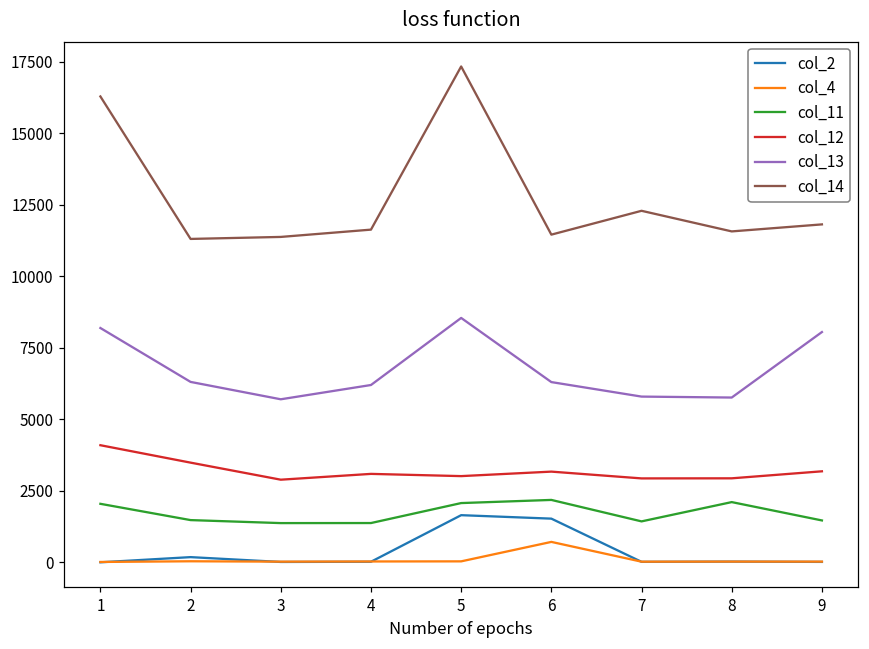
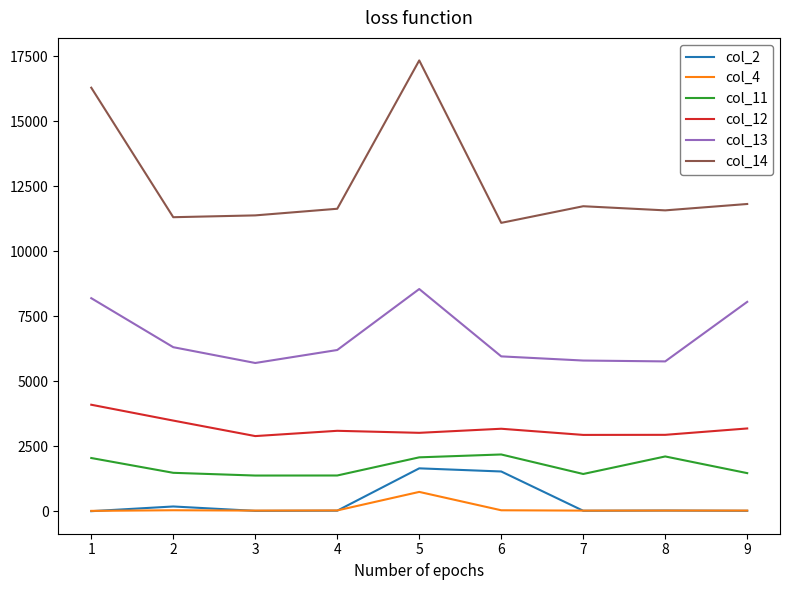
  {
    "col_2": {
      "2": 200,
      "5": 1700,
      "6": 1500
    },
    "col_4": {
      "2": 0,
-     "5": 0,
-     "6": 700
+     "5": 700,
+     "6": 0
    },
    "col_11": {
      "1": 2000,
      "2": 1500,
      "3": 1400,
      "4": 1400,
      "5": 2100,
      "6": 2200,
      "7": 1400,
      "8": 2100,
      "9": 1500
    },
    "col_12": {
      "1": 4100,
      "2": 3500,
      "3": 2900,
      "4": 3100,
      "5": 3000,
      "6": 3200,
      "7": 2900,
      "8": 2900,
      "9": 3200
    },
    "col_13": {
      "1": 8200,
      "2": 6300,
      "3": 5700,
      "4": 6200,
      "5": 8500,
-     "6": 6300,
+     "6": 6000,
      "7": 5800,
      "8": 5800,
      "9": 8100
    },
    "col_14": {
      "1": 16300,
      "2": 11300,
      "3": 11400,
      "4": 11600,
      "5": 17300,
-     "6": 11500,
-     "7": 12300,
+     "6": 11100,
+     "7": 11700,
      "8": 11600,
      "9": 11800
    }
  }
